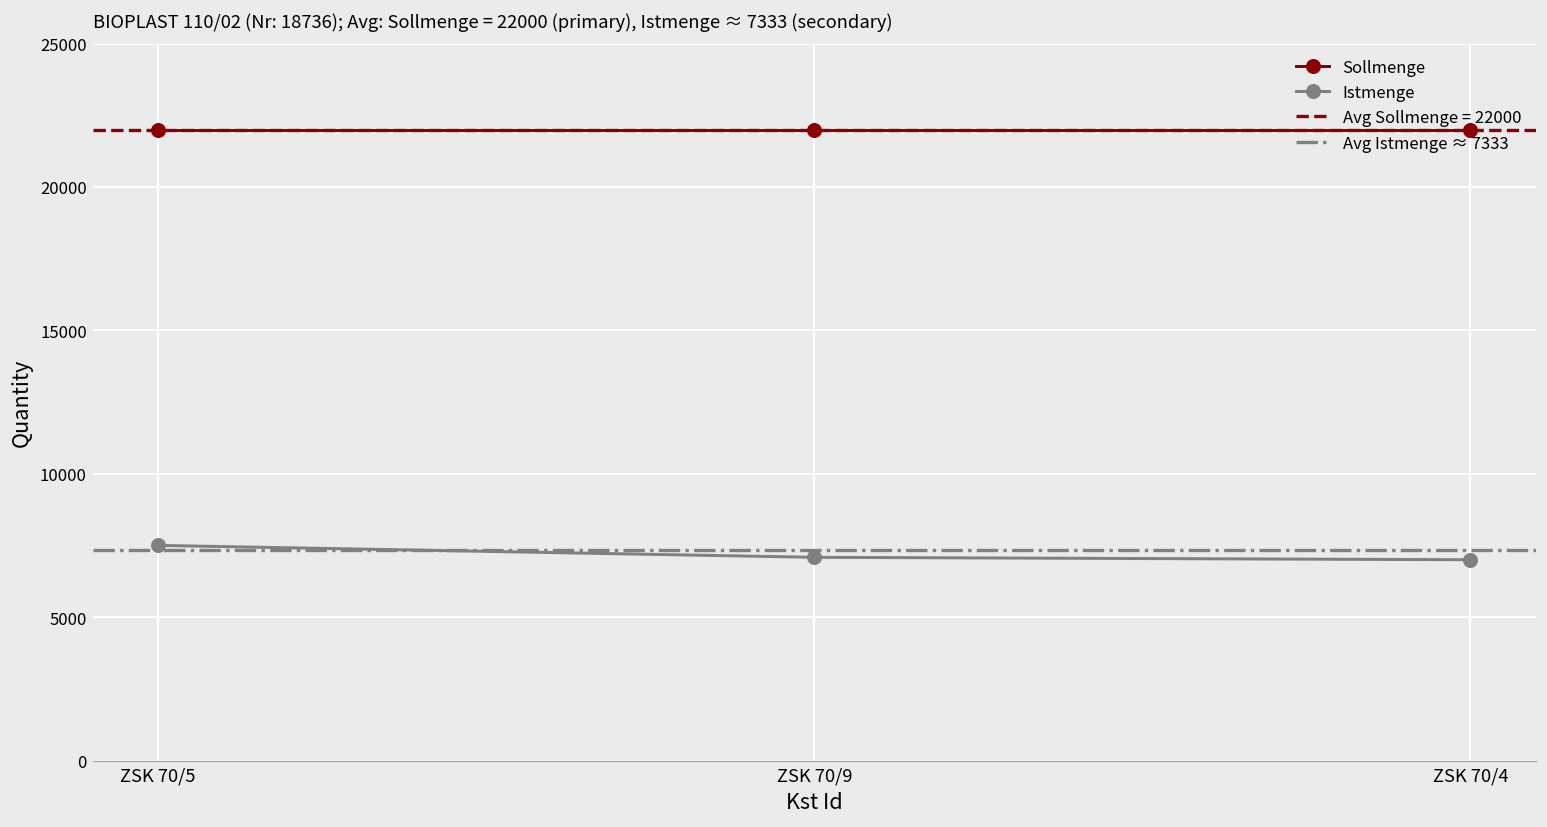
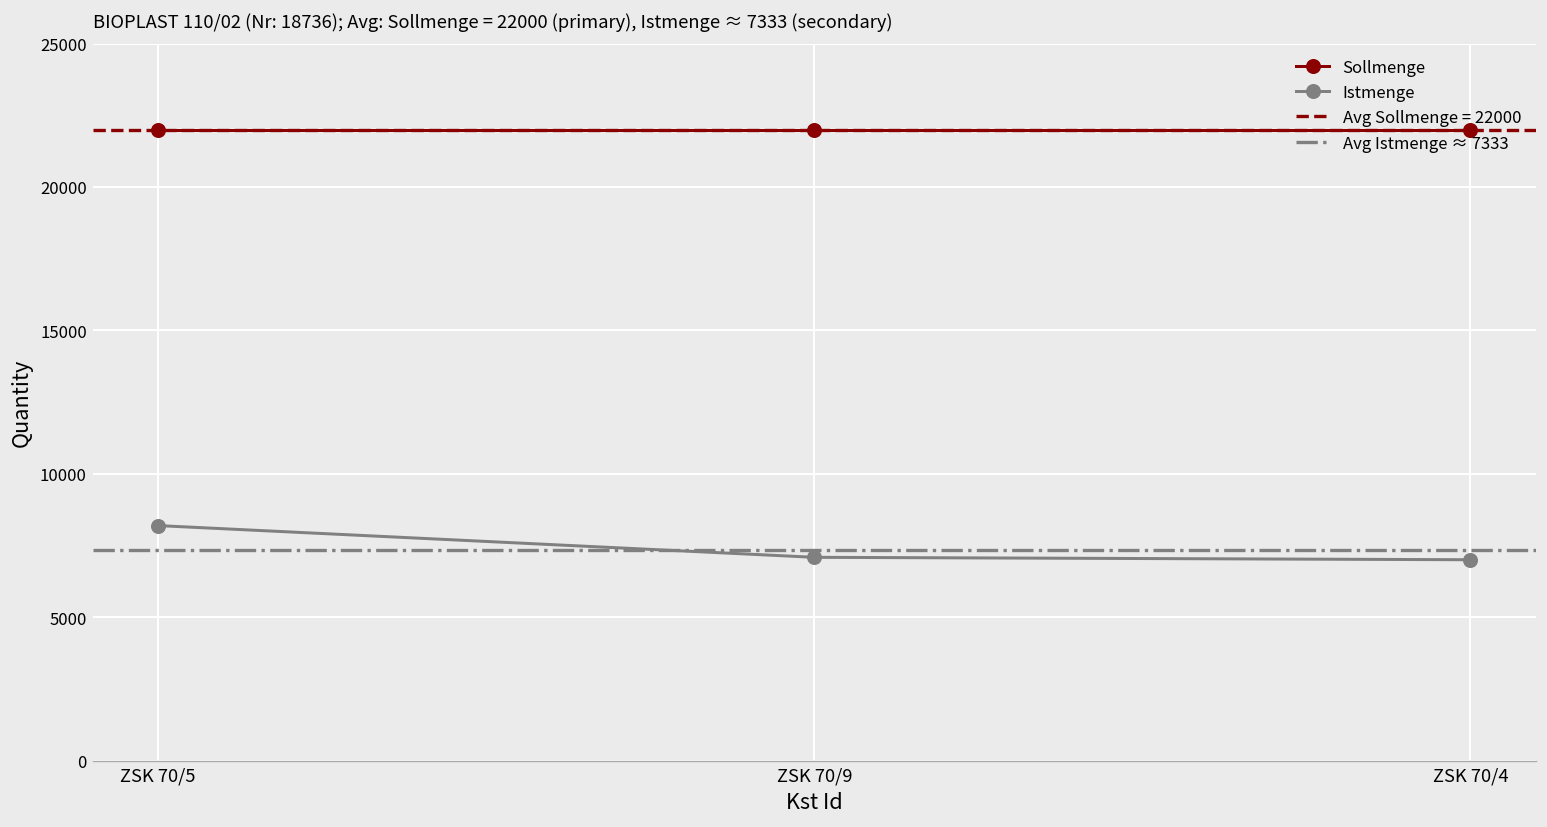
  {
    "Sollmenge": {
      "ZSK 70/5": 22000,
      "ZSK 70/9": 22000,
      "ZSK 70/4": 22000
    },
    "Istmenge": {
-     "ZSK 70/5": 7500,
+     "ZSK 70/5": 8200,
      "ZSK 70/9": 7100,
      "ZSK 70/4": 7000
    }
  }
